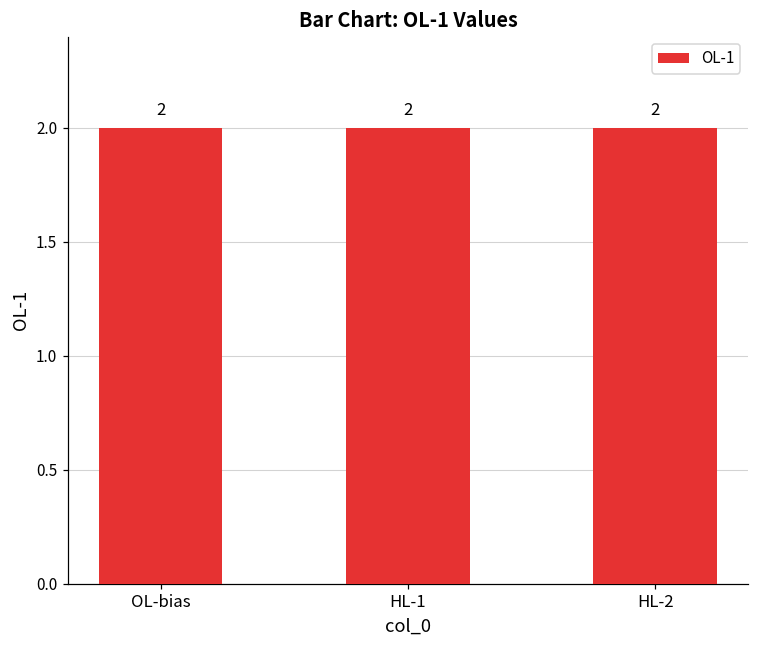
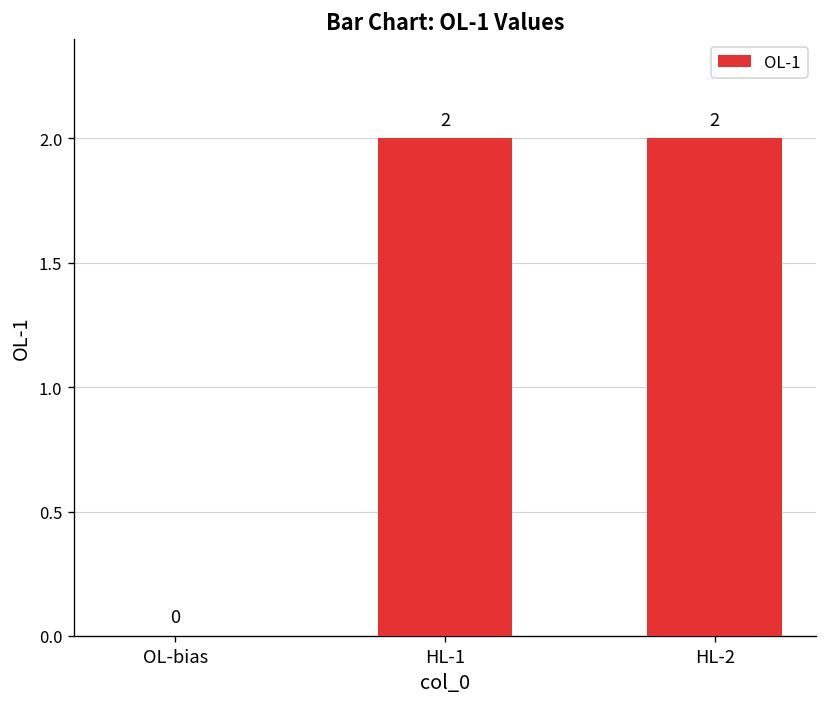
  {
-   "OL-bias": 2,
+   "OL-bias": 0,
    "HL-1": 2,
    "HL-2": 2
  }
